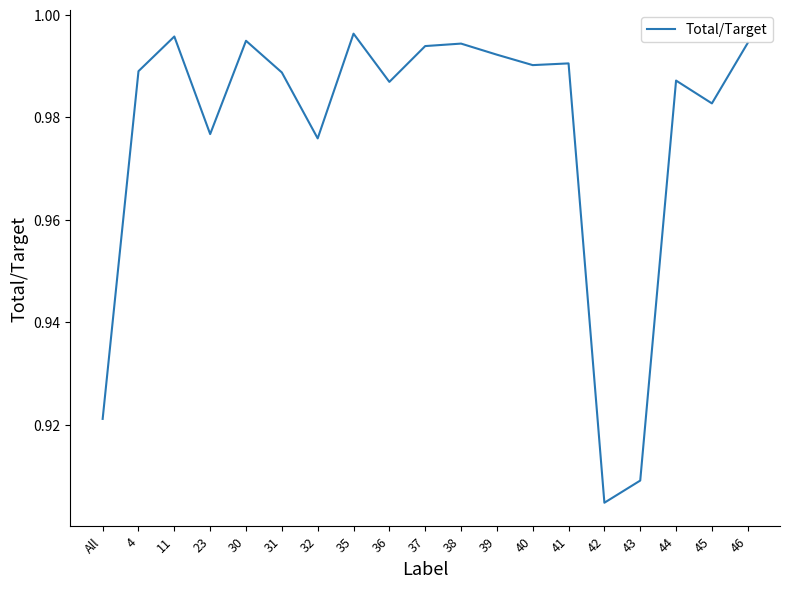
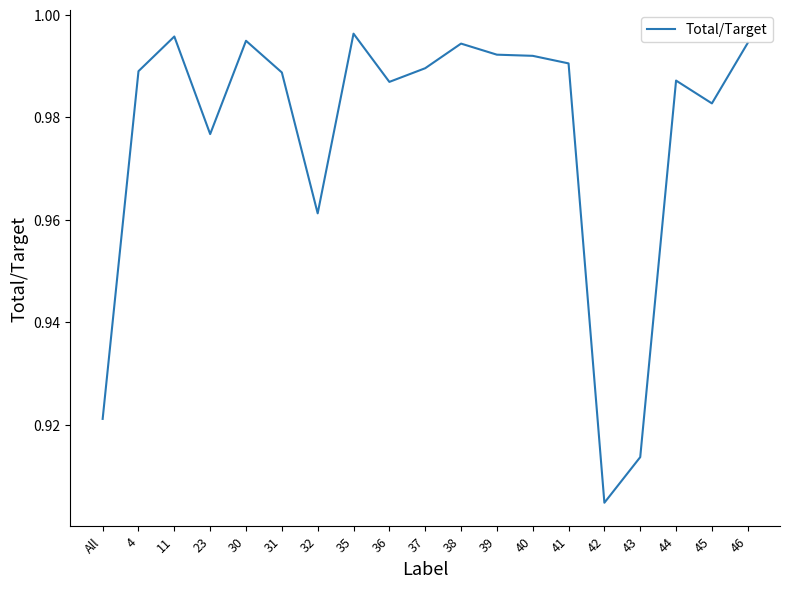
  {
    "All": 0.921,
    "4": 0.989,
    "11": 0.996,
    "23": 0.977,
    "30": 0.995,
    "31": 0.989,
-   "32": 0.976,
+   "32": 0.961,
    "35": 0.996,
    "36": 0.987,
-   "37": 0.994,
+   "37": 0.990,
    "38": 0.994,
    "39": 0.992,
-   "40": 0.990,
+   "40": 0.992,
    "41": 0.991,
    "42": 0.905,
-   "43": 0.909,
+   "43": 0.914,
    "44": 0.987,
    "45": 0.983,
    "46": 0.995
  }
